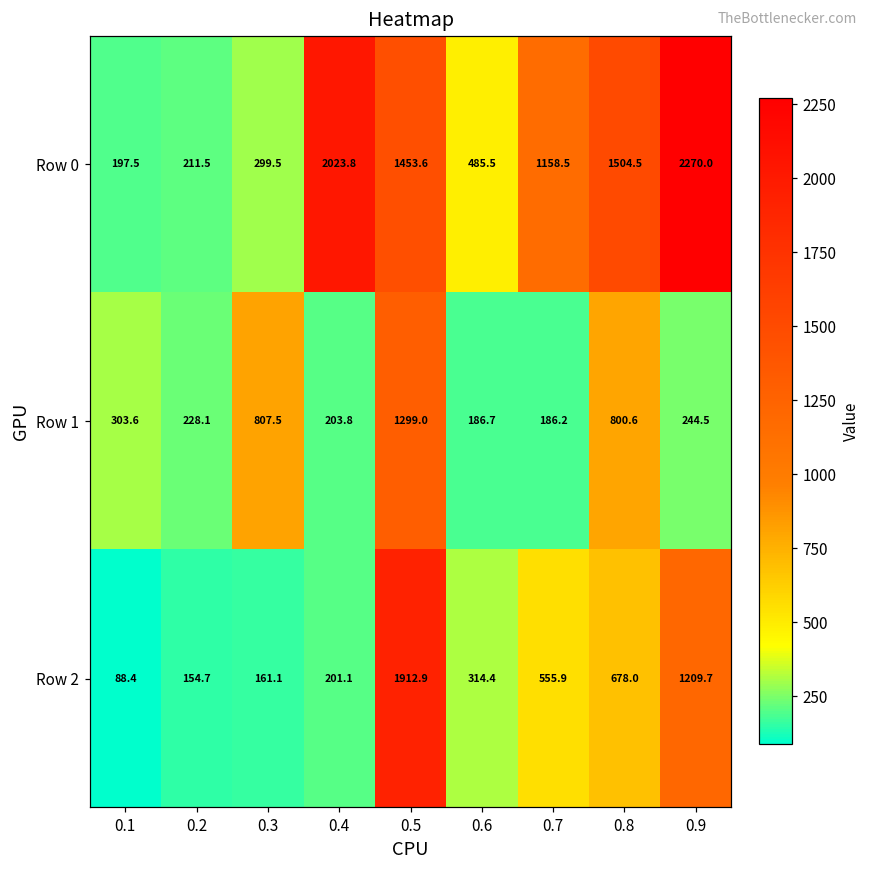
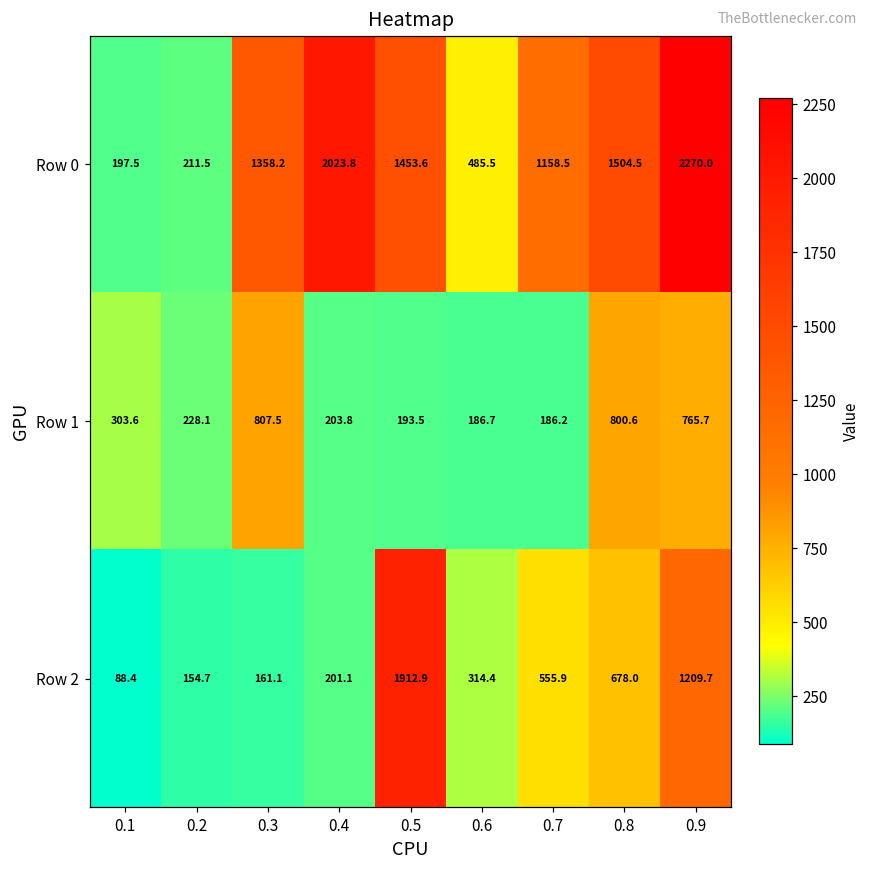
  {
    "Row 0": {
      "0.1": 197.5,
      "0.2": 211.5,
-     "0.3": 299.5,
+     "0.3": 1358.2,
      "0.4": 2023.8,
      "0.5": 1453.6,
      "0.6": 485.5,
      "0.7": 1158.5,
      "0.8": 1504.5,
      "0.9": 2270.0
    },
    "Row 1": {
      "0.1": 303.6,
      "0.2": 228.1,
      "0.3": 807.5,
      "0.4": 203.8,
-     "0.5": 1299.0,
+     "0.5": 193.5,
      "0.6": 186.7,
      "0.7": 186.2,
      "0.8": 800.6,
-     "0.9": 244.5
+     "0.9": 765.7
    },
    "Row 2": {
      "0.1": 88.4,
      "0.2": 154.7,
      "0.3": 161.1,
      "0.4": 201.1,
      "0.5": 1912.9,
      "0.6": 314.4,
      "0.7": 555.9,
      "0.8": 678.0,
      "0.9": 1209.7
    }
  }
